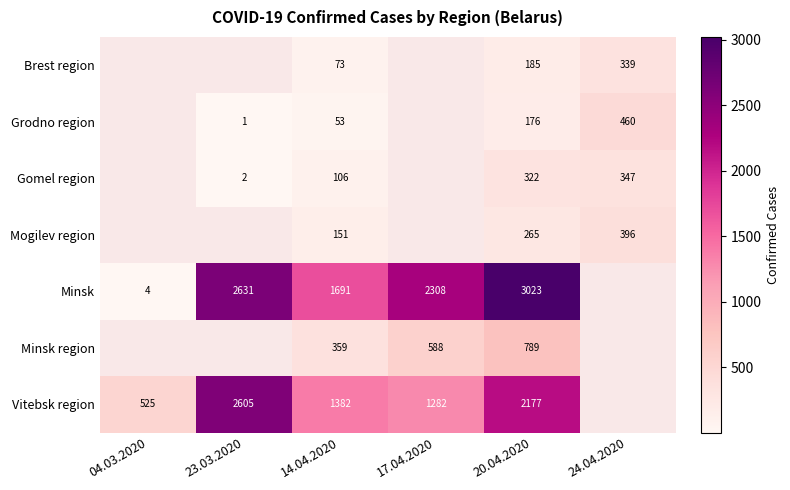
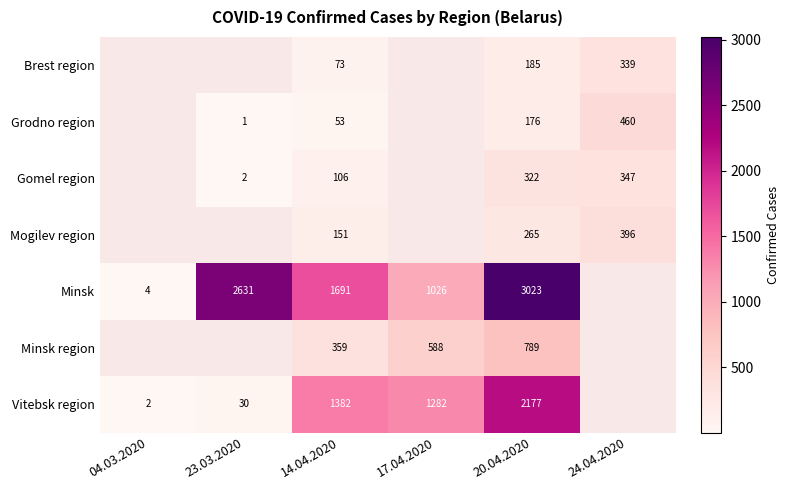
  {
    "Brest region": {
      "14.04.2020": 73,
      "20.04.2020": 185,
      "24.04.2020": 339
    },
    "Grodno region": {
      "23.03.2020": 1,
      "14.04.2020": 53,
      "20.04.2020": 176,
      "24.04.2020": 460
    },
    "Gomel region": {
      "23.03.2020": 2,
      "14.04.2020": 106,
      "20.04.2020": 322,
      "24.04.2020": 347
    },
    "Mogilev region": {
      "14.04.2020": 151,
      "20.04.2020": 265,
      "24.04.2020": 396
    },
    "Minsk": {
      "04.03.2020": 4,
      "23.03.2020": 2631,
      "14.04.2020": 1691,
-     "17.04.2020": 2308,
+     "17.04.2020": 1026,
      "20.04.2020": 3023
    },
    "Minsk region": {
      "14.04.2020": 359,
      "17.04.2020": 588,
      "20.04.2020": 789
    },
    "Vitebsk region": {
-     "04.03.2020": 525,
-     "23.03.2020": 2605,
+     "04.03.2020": 2,
+     "23.03.2020": 30,
      "14.04.2020": 1382,
      "17.04.2020": 1282,
      "20.04.2020": 2177
    }
  }
